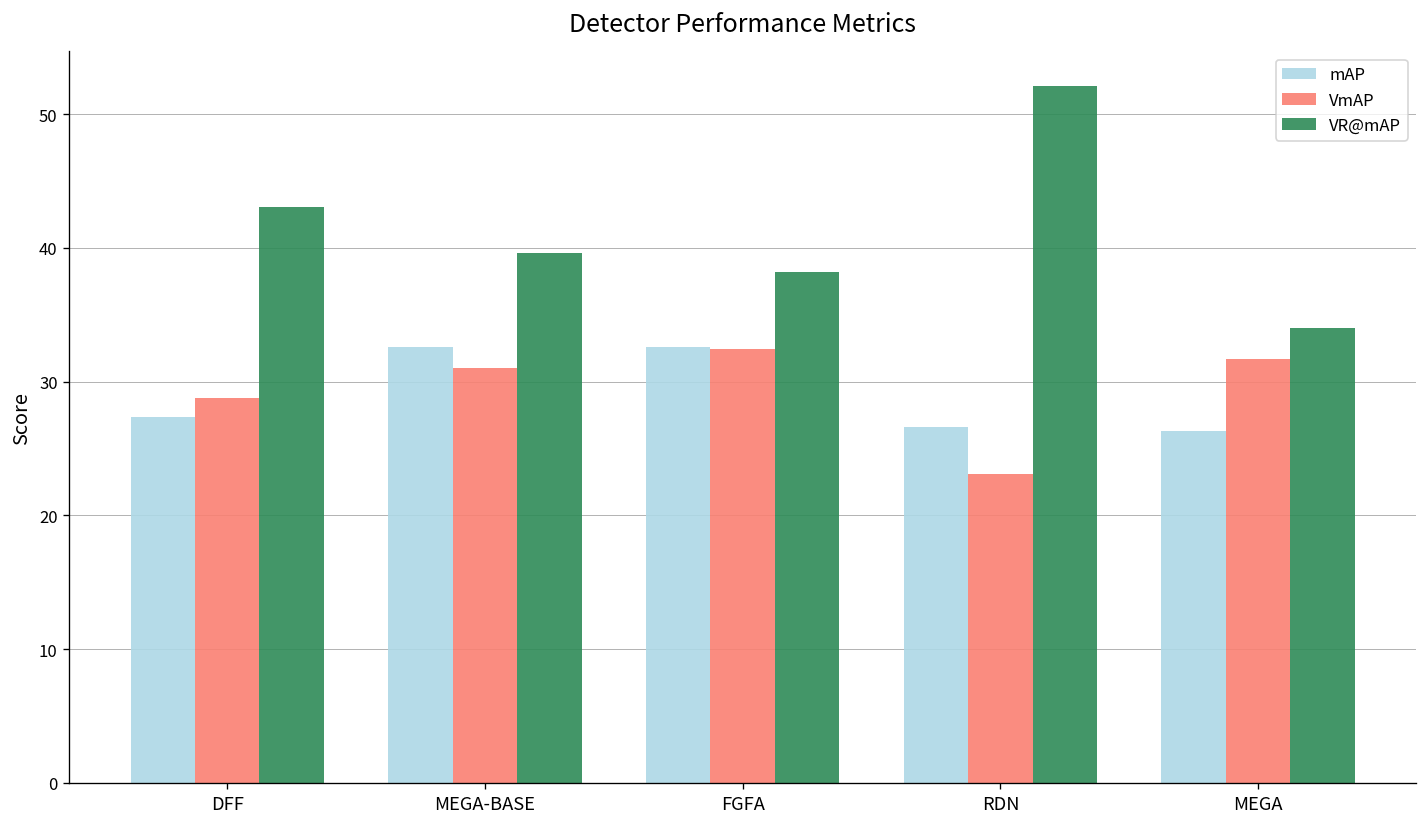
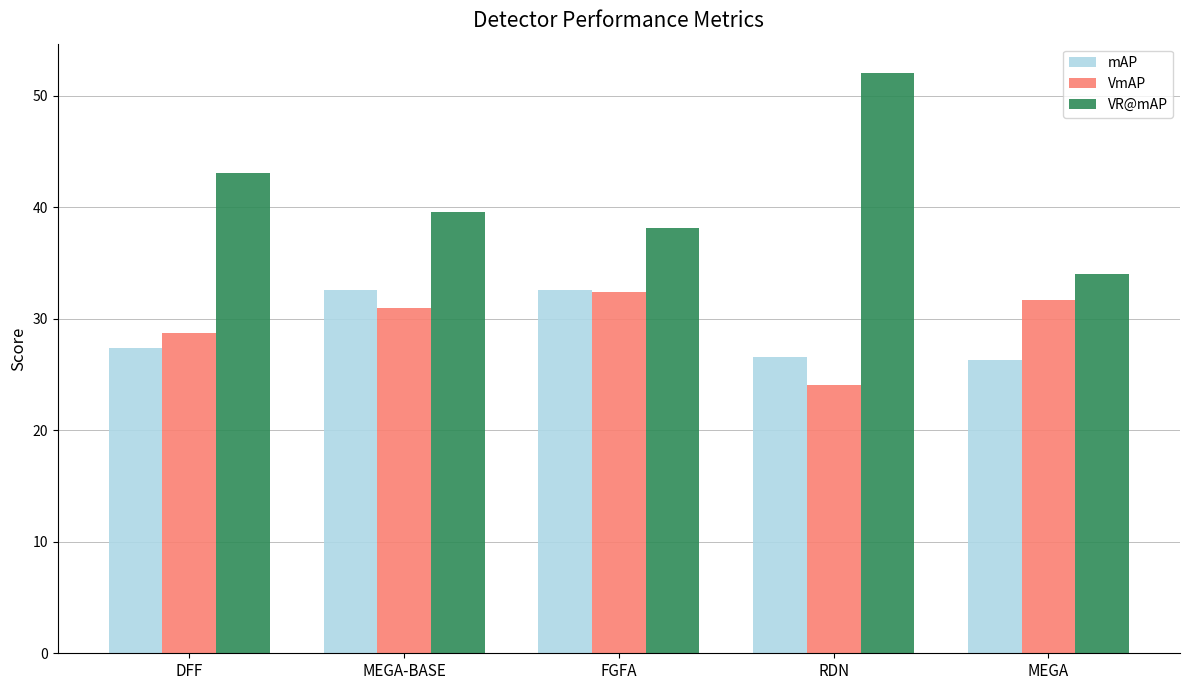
  {
    "mAP": {
      "DFF": 27.4,
      "MEGA-BASE": 32.6,
      "FGFA": 32.6,
      "RDN": 26.6,
      "MEGA": 26.3
    },
    "VmAP": {
      "DFF": 28.7,
      "MEGA-BASE": 31.0,
      "FGFA": 32.4,
-     "RDN": 23.1,
+     "RDN": 24.1,
      "MEGA": 31.7
    },
    "VR@mAP": {
      "DFF": 43.0,
      "MEGA-BASE": 39.6,
      "FGFA": 38.2,
      "RDN": 52.1,
      "MEGA": 34.0
    }
  }
